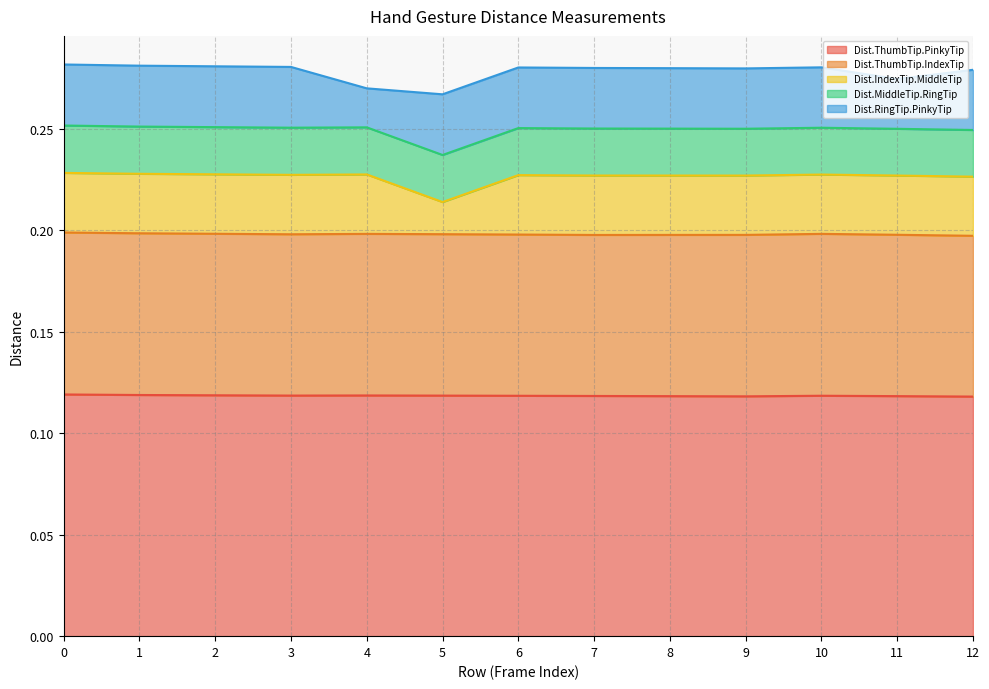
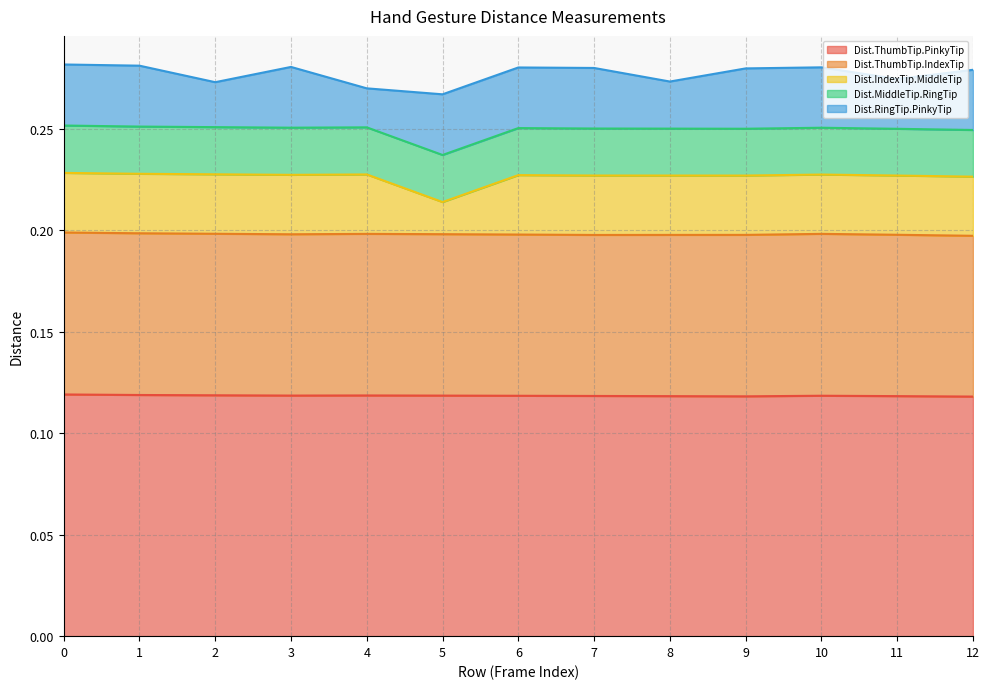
  {
    "Dist.IndexTip.MiddleTip": {
      "0": 0.029,
      "1": 0.029,
      "2": 0.029,
      "3": 0.029,
      "4": 0.029,
      "5": 0.016,
      "6": 0.029,
      "7": 0.029,
      "8": 0.029,
      "9": 0.029,
      "10": 0.029,
      "11": 0.029,
      "12": 0.029
    },
    "Dist.MiddleTip.RingTip": {
      "0": 0.023,
      "1": 0.023,
      "2": 0.023,
      "3": 0.023,
      "4": 0.023,
      "5": 0.023,
      "6": 0.023,
      "7": 0.023,
      "8": 0.023,
      "9": 0.023,
      "10": 0.023,
      "11": 0.023,
      "12": 0.023
    },
    "Dist.RingTip.PinkyTip": {
      "0": 0.030,
      "1": 0.030,
-     "2": 0.030,
+     "2": 0.022,
      "3": 0.030,
      "4": 0.019,
      "5": 0.030,
      "6": 0.030,
      "7": 0.030,
-     "8": 0.030,
+     "8": 0.023,
      "9": 0.030,
      "10": 0.030,
      "12": 0.030
    }
  }
